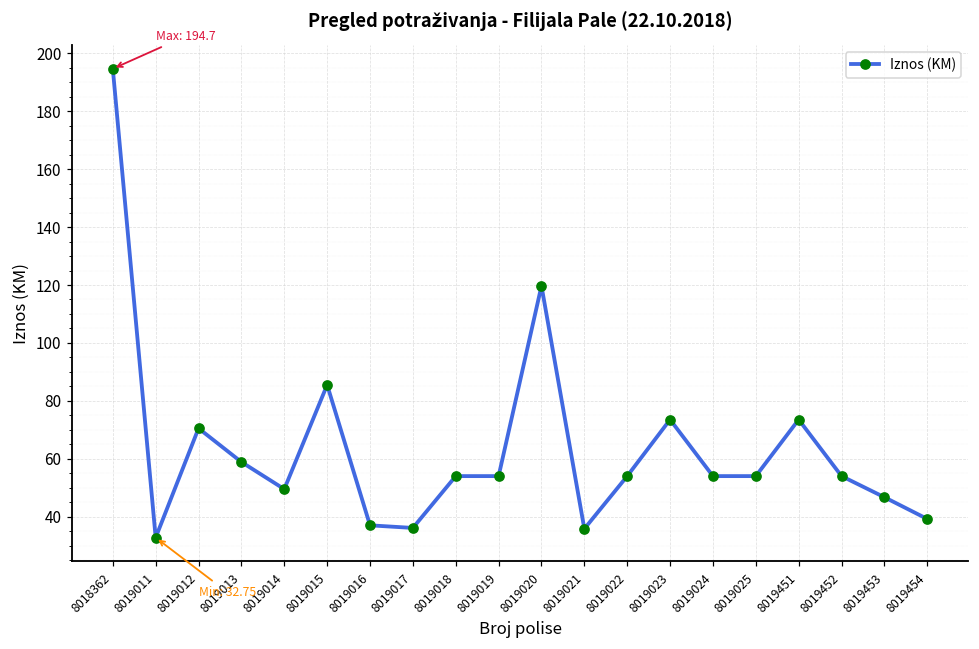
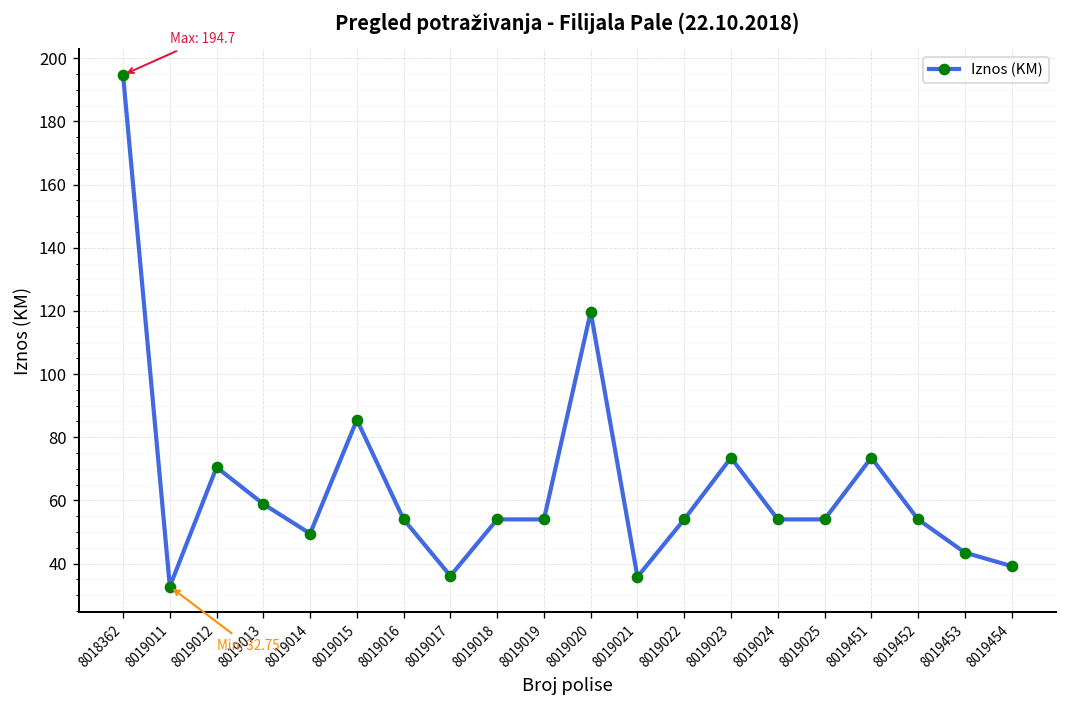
  {
    "8019012": 71,
    "8019013": 59,
    "8019014": 50,
    "8019015": 86,
-   "8019016": 37,
+   "8019016": 54,
    "8019017": 36,
    "8019018": 54,
    "8019019": 54,
    "8019020": 120,
    "8019021": 36,
    "8019022": 54,
    "8019023": 74,
    "8019024": 54,
    "8019025": 54,
    "8019451": 74,
    "8019452": 54,
-   "8019453": 47,
+   "8019453": 44,
    "8019454": 39
  }
